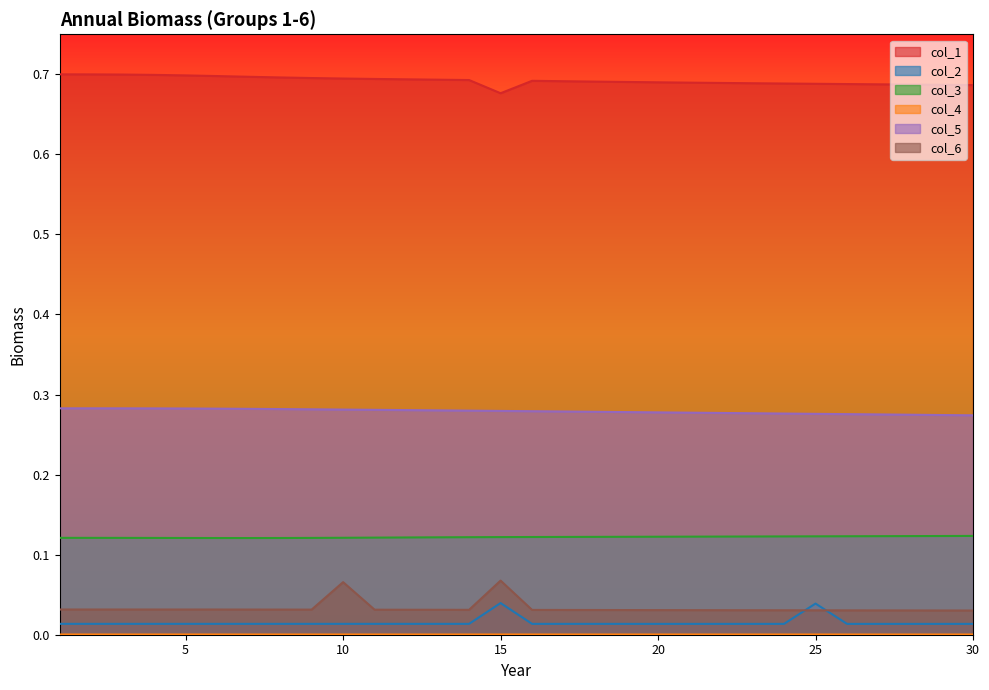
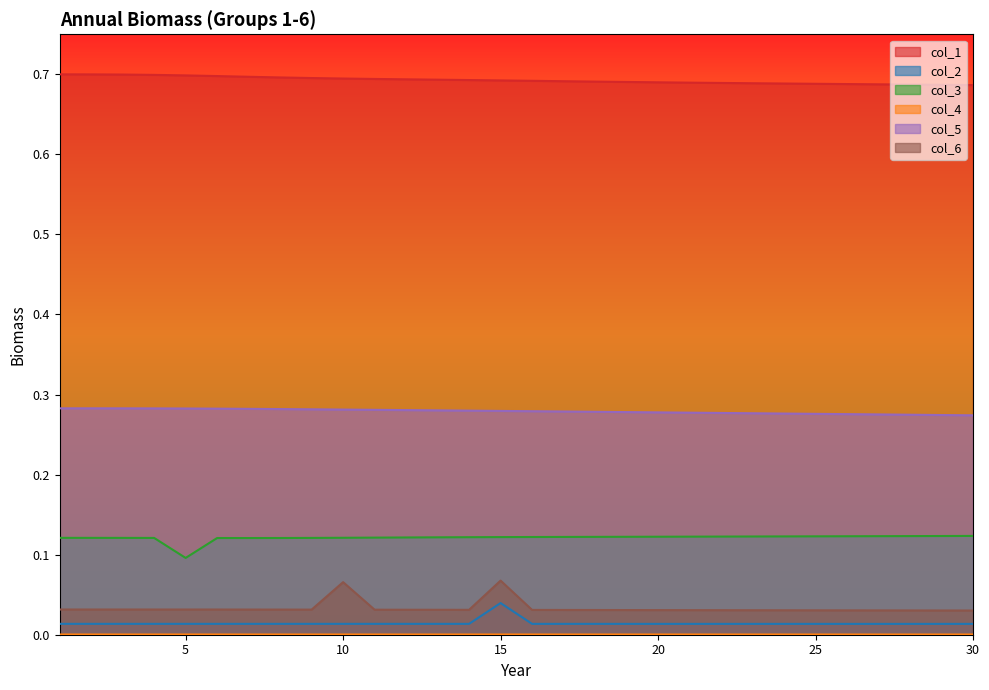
  {
    "col_1": {
      "5": 0.70,
      "10": 0.69,
-     "15": 0.68,
+     "15": 0.69,
      "20": 0.69,
      "25": 0.69,
      "30": 0.69
    },
    "col_2": {
      "5": 0.01,
      "10": 0.01,
      "15": 0.04,
      "20": 0.01,
-     "25": 0.04,
+     "25": 0.01,
      "30": 0.01
    },
    "col_3": {
-     "5": 0.12,
+     "5": 0.10,
      "10": 0.12,
      "15": 0.12,
      "20": 0.12,
      "25": 0.12,
      "30": 0.12
    },
    "col_4": {
      "5": 0.00,
      "10": 0.00,
      "15": 0.00,
      "20": 0.00,
      "25": 0.00,
      "30": 0.00
    },
    "col_5": {
      "5": 0.28,
      "10": 0.28,
      "15": 0.28,
      "20": 0.28,
      "25": 0.28,
      "30": 0.27
    },
    "col_6": {
      "5": 0.03,
      "10": 0.07,
      "15": 0.07,
      "20": 0.03,
      "25": 0.03,
      "30": 0.03
    }
  }
